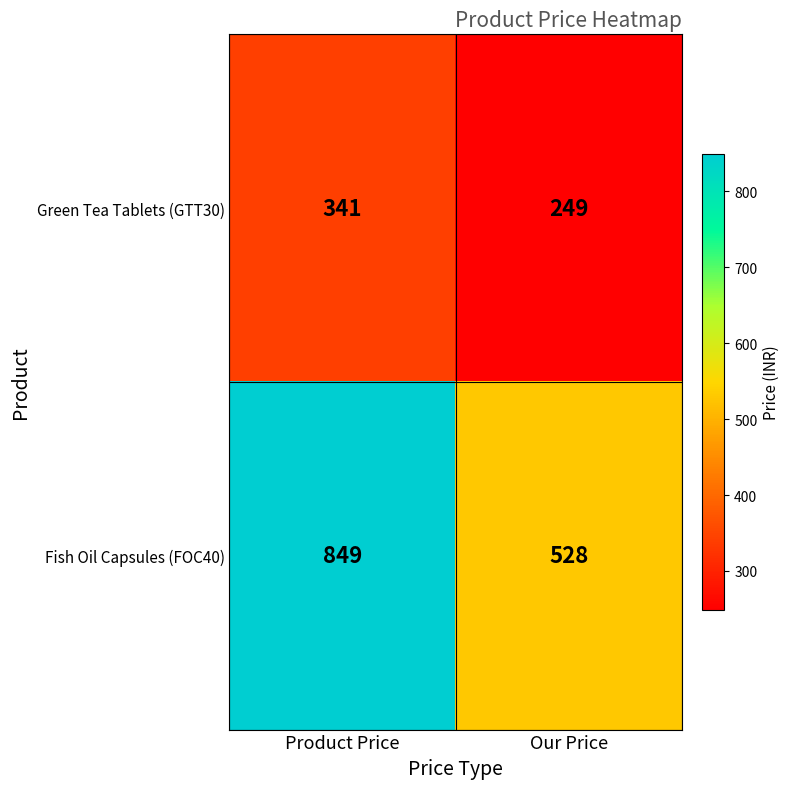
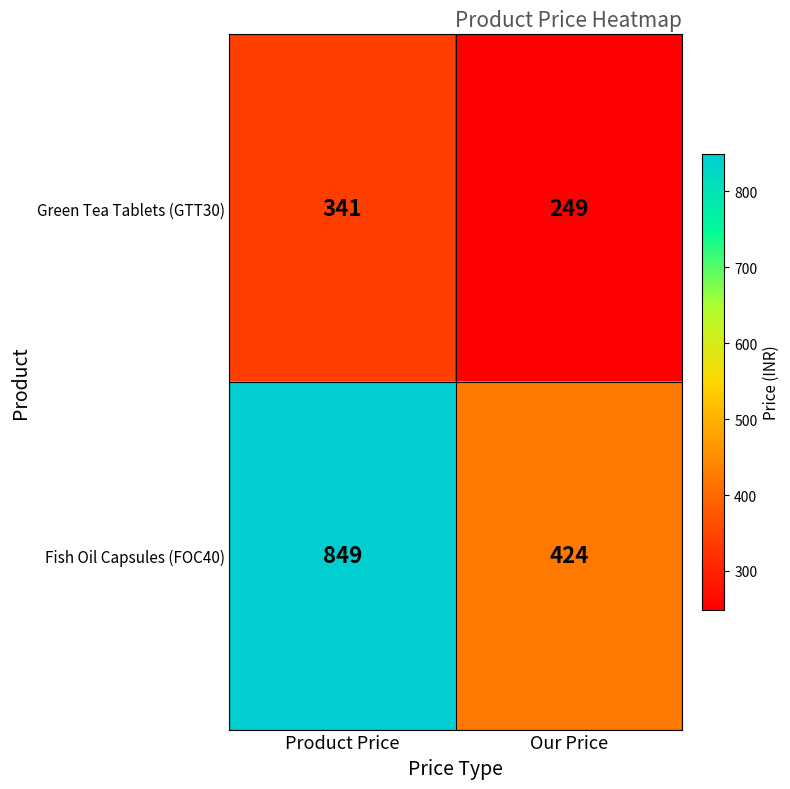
  {
    "Green Tea Tablets (GTT30)": {
      "Product Price": 341,
      "Our Price": 249
    },
    "Fish Oil Capsules (FOC40)": {
      "Product Price": 849,
-     "Our Price": 528
+     "Our Price": 424
    }
  }
